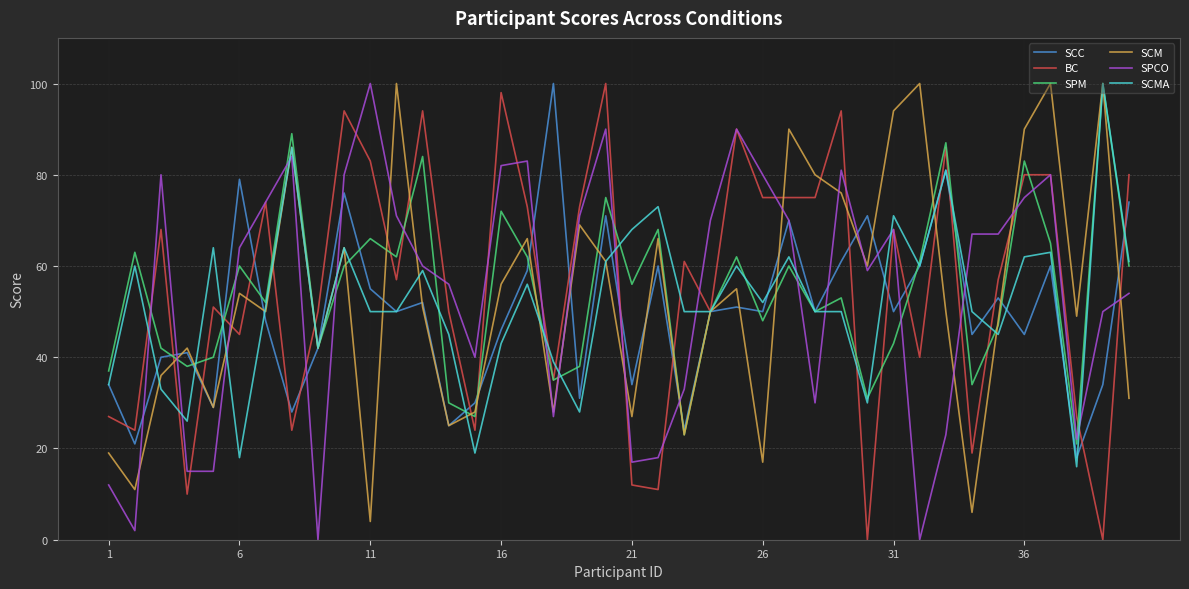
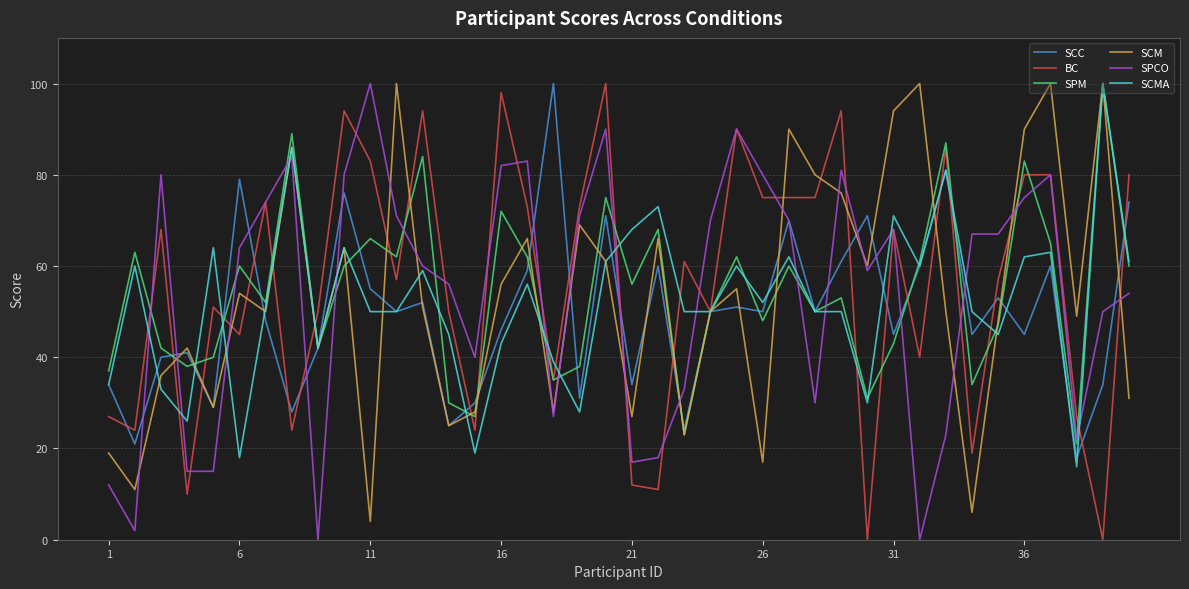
  {
    "SCC": {
      "6": 79,
      "11": 55,
      "16": 46,
      "21": 34,
      "26": 50,
-     "31": 50,
+     "31": 45,
      "36": 45
    },
    "BC": {
      "1": 27,
      "6": 45,
      "11": 83,
      "16": 98,
      "21": 12,
      "26": 75,
      "36": 80
    },
    "SPM": {
      "1": 37,
      "6": 60,
      "11": 66,
      "16": 72,
      "21": 56,
      "26": 48,
      "31": 43,
      "36": 83
    },
    "SCM": {
      "1": 19,
      "6": 54,
      "11": 4,
      "16": 56,
      "21": 27,
      "26": 17,
      "31": 94,
      "36": 90
    },
    "SPCO": {
      "1": 12,
      "6": 64,
      "11": 100,
      "16": 82,
      "21": 17,
      "26": 80,
      "36": 75
    },
    "SCMA": {
      "6": 18,
      "11": 50,
      "16": 43,
      "21": 68,
      "26": 52,
      "31": 71,
      "36": 62
    }
  }
